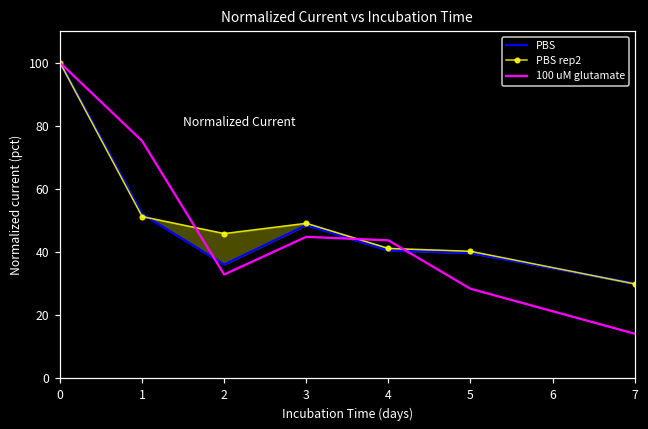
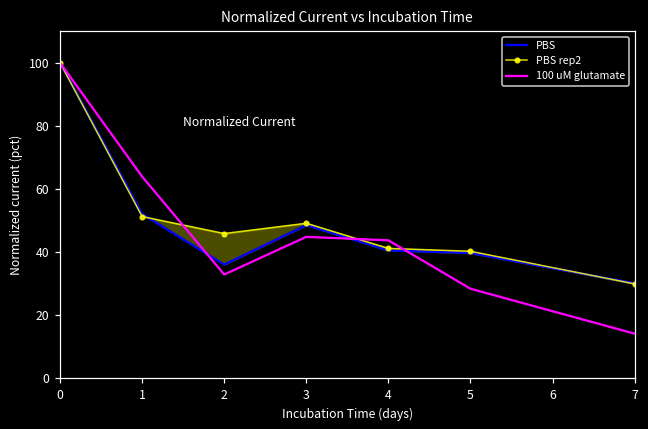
  {
    "PBS": {
      "2": 36
    },
    "100 uM glutamate": {
-     "1": 75,
+     "1": 64,
      "2": 33,
      "3": 45,
      "4": 44,
      "5": 28,
      "7": 14
    }
  }
